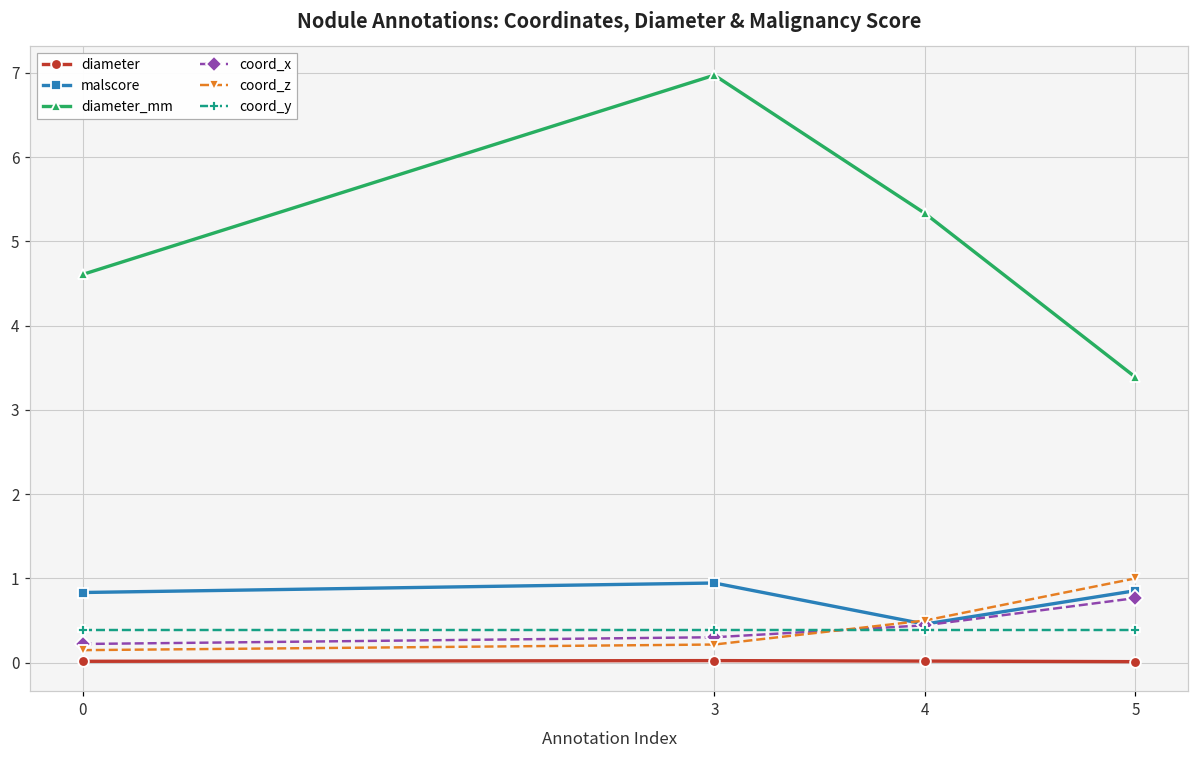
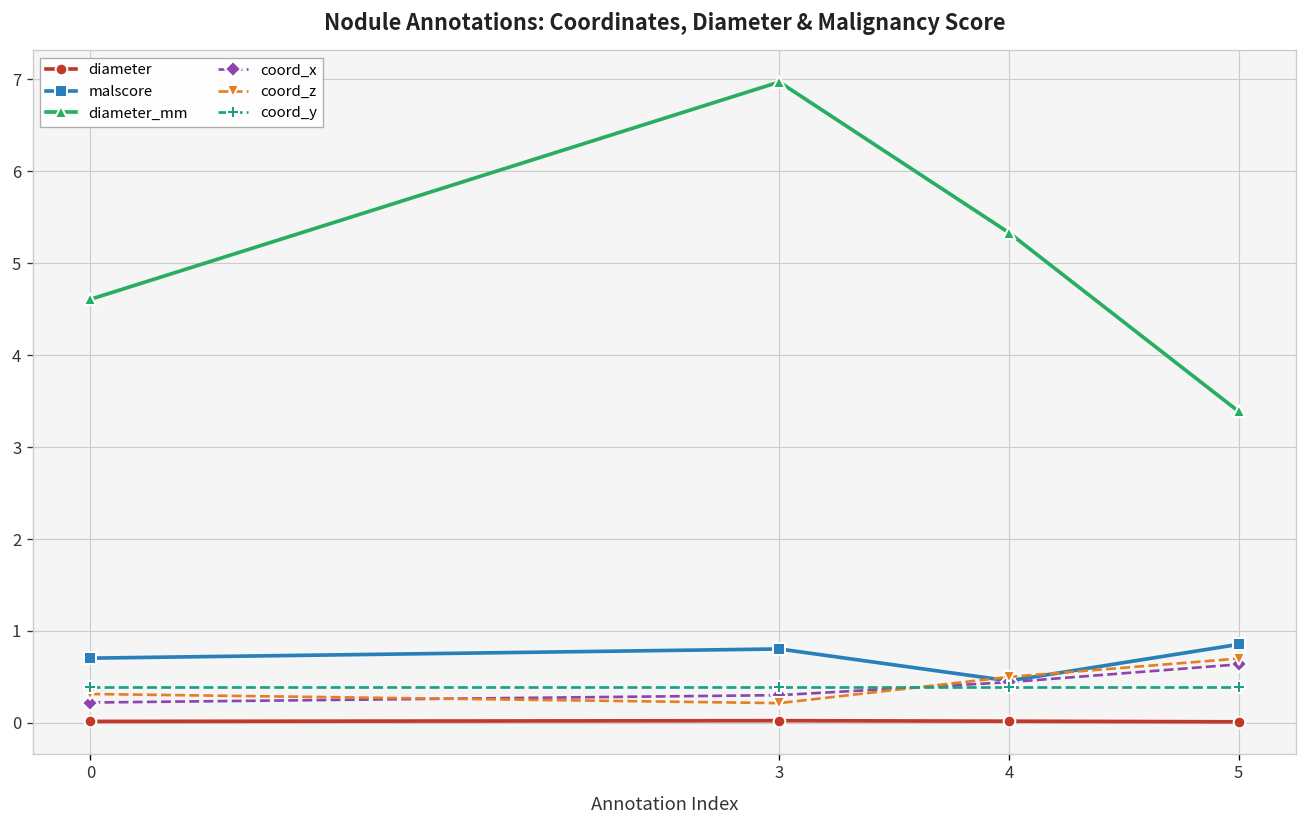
  {
    "diameter": {
      "0": 0.0,
      "3": 0.0,
      "4": 0.0,
      "5": 0.0
    },
    "malscore": {
-     "0": 0.8,
-     "3": 0.9,
+     "0": 0.7,
+     "3": 0.8,
      "5": 0.9
    },
    "coord_x": {
      "0": 0.2,
      "3": 0.3,
-     "5": 0.8
+     "5": 0.6
    },
    "coord_z": {
-     "0": 0.1,
+     "0": 0.3,
      "3": 0.2,
      "4": 0.5,
-     "5": 1.0
+     "5": 0.7
    }
  }
